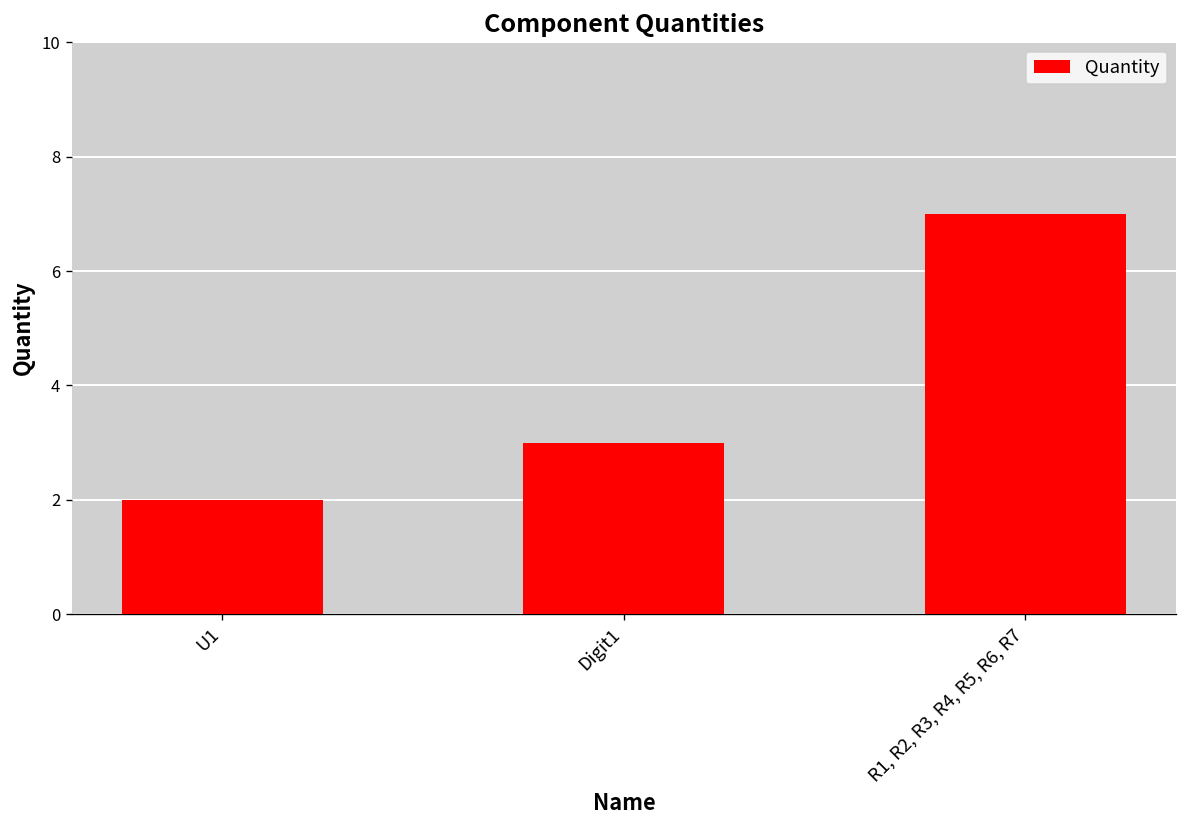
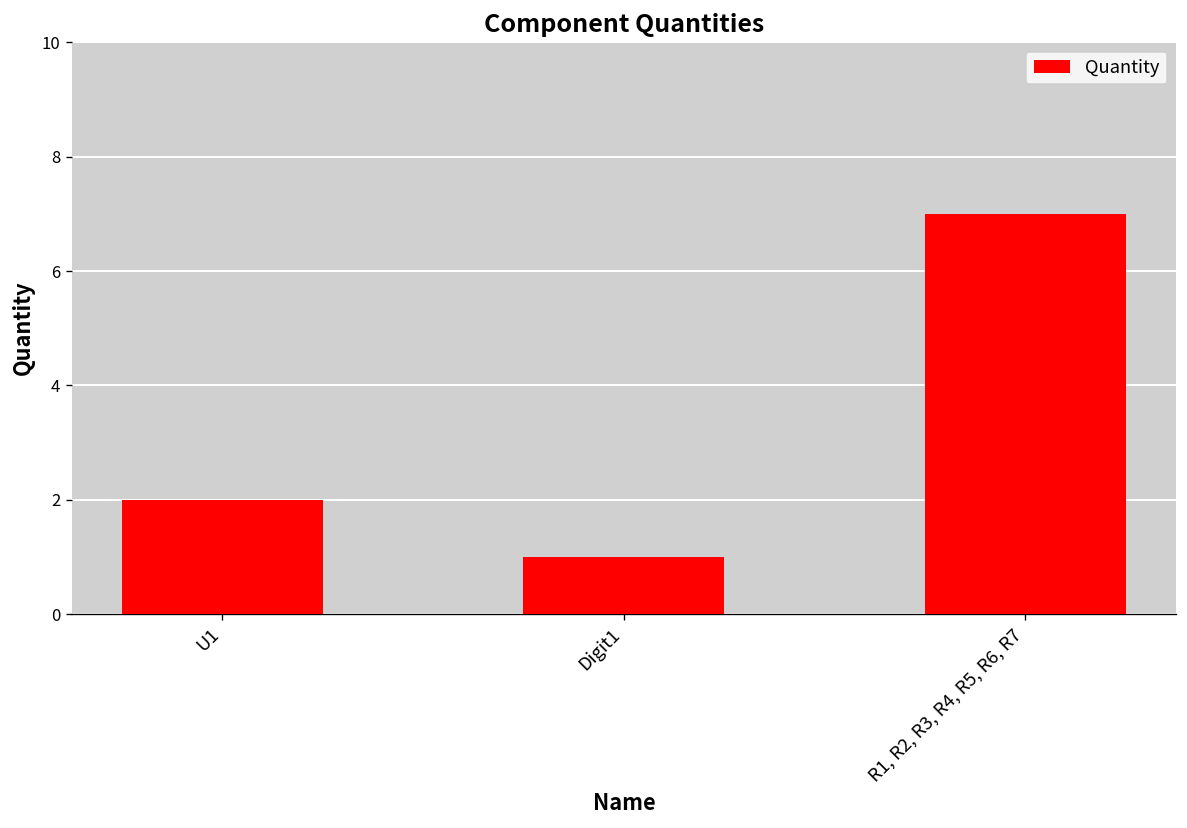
  {
    "U1": 2,
-   "Digit1": 3,
+   "Digit1": 1,
    "R1, R2, R3, R4, R5, R6, R7": 7
  }
